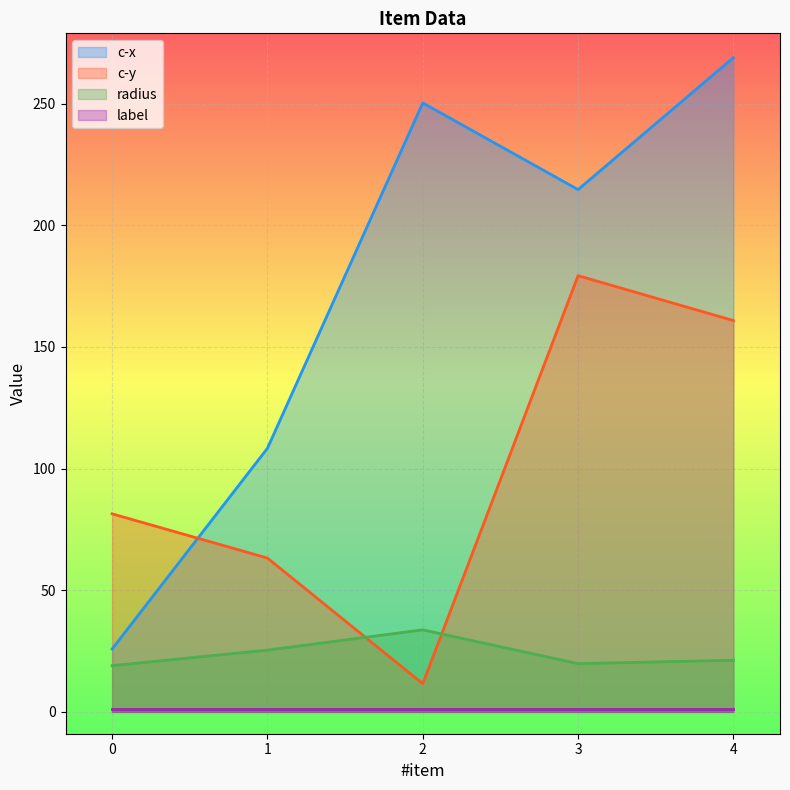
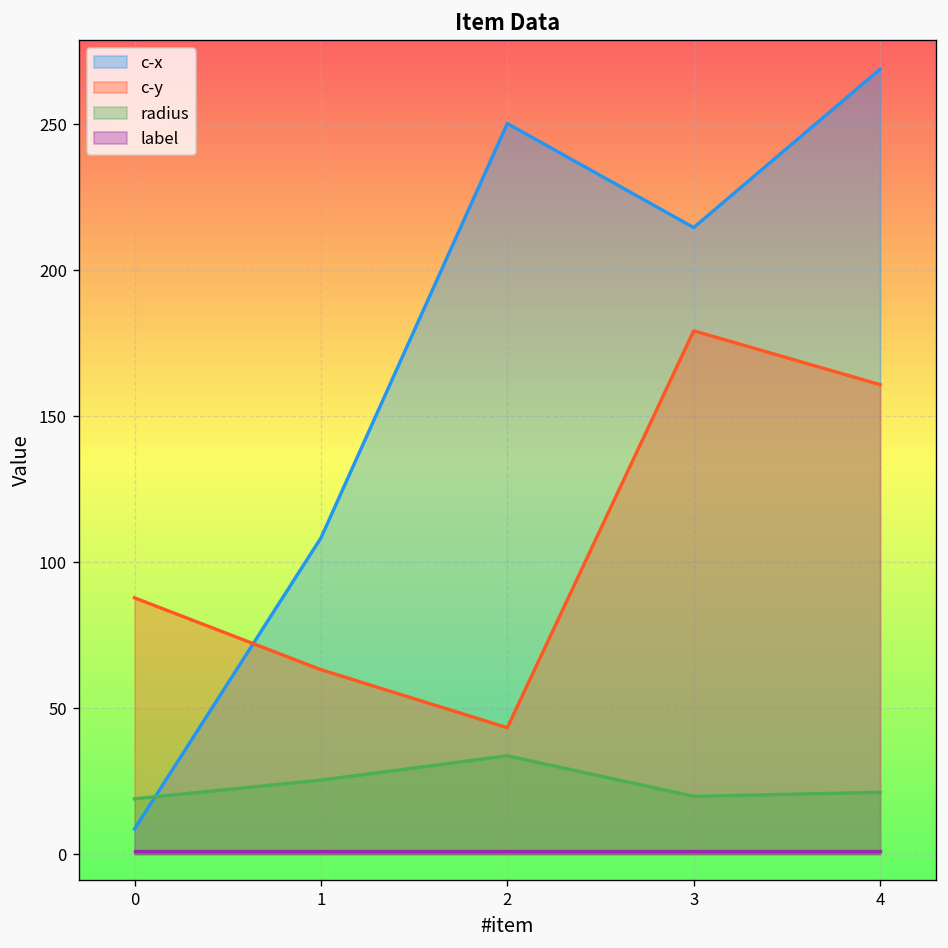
  {
    "c-x": {
-     "0": 26,
+     "0": 9,
      "1": 108,
      "2": 250,
      "3": 215,
      "4": 269
    },
    "c-y": {
-     "0": 81,
+     "0": 88,
      "1": 63,
-     "2": 12,
+     "2": 43,
      "3": 179,
      "4": 161
    },
    "radius": {
      "0": 19,
      "1": 25,
      "2": 34,
      "3": 20,
      "4": 21
    },
    "label": {
      "0": 1,
      "1": 1,
      "2": 1,
      "3": 1,
      "4": 1
    }
  }
